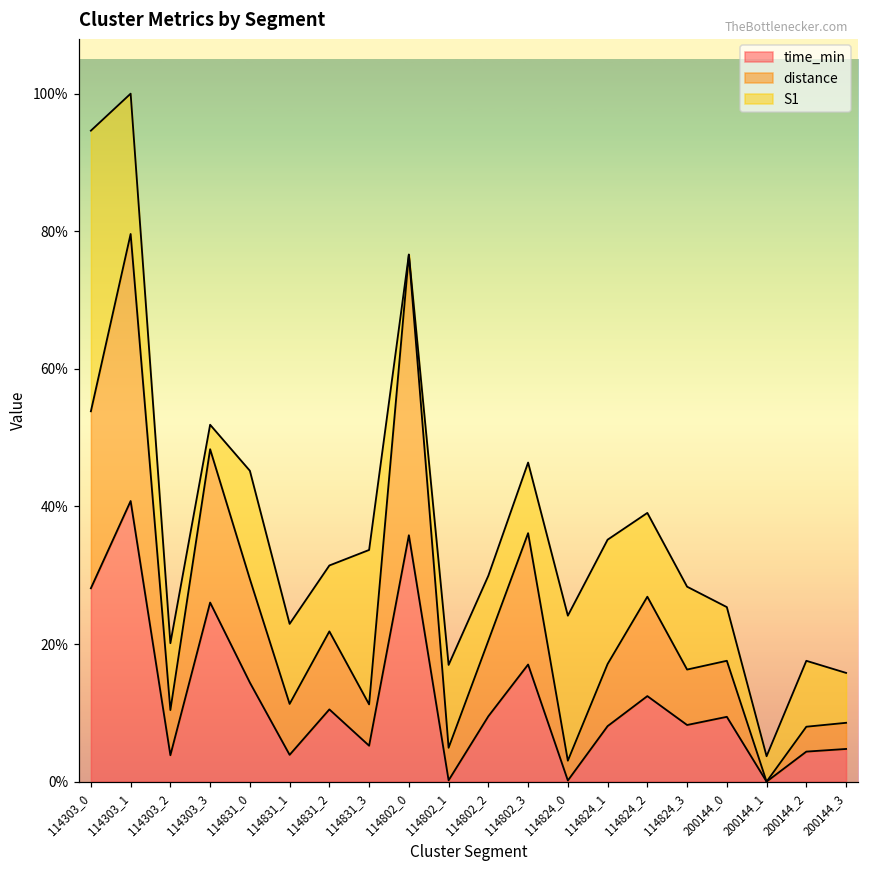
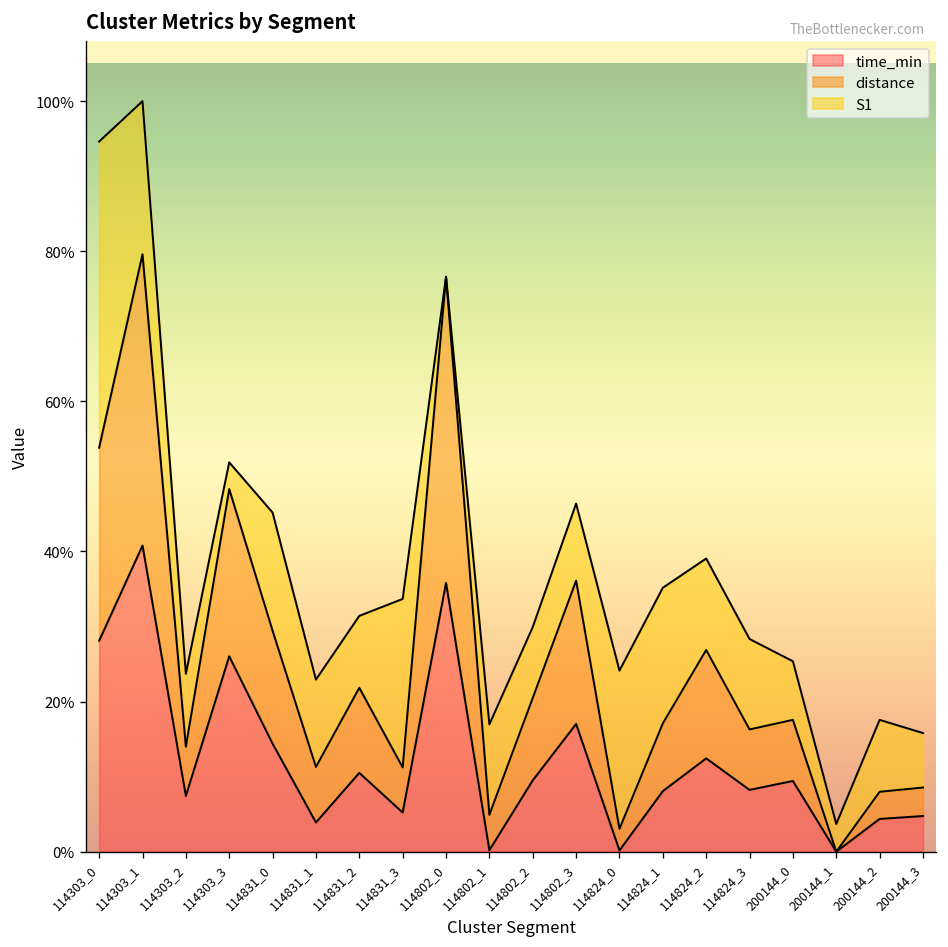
  {
    "time_min": {
      "114303_0": "28%",
      "114303_1": "41%",
-     "114303_2": "4%",
+     "114303_2": "7%",
      "114303_3": "26%",
      "114831_0": "14%",
      "114831_1": "4%",
      "114831_2": "11%",
      "114831_3": "5%",
      "114802_0": "36%",
      "114802_1": "0%",
      "114802_2": "10%",
      "114802_3": "17%",
      "114824_0": "0%",
      "114824_1": "8%",
      "114824_2": "12%",
      "114824_3": "8%",
      "200144_0": "9%",
      "200144_2": "4%",
      "200144_3": "5%"
    }
  }
